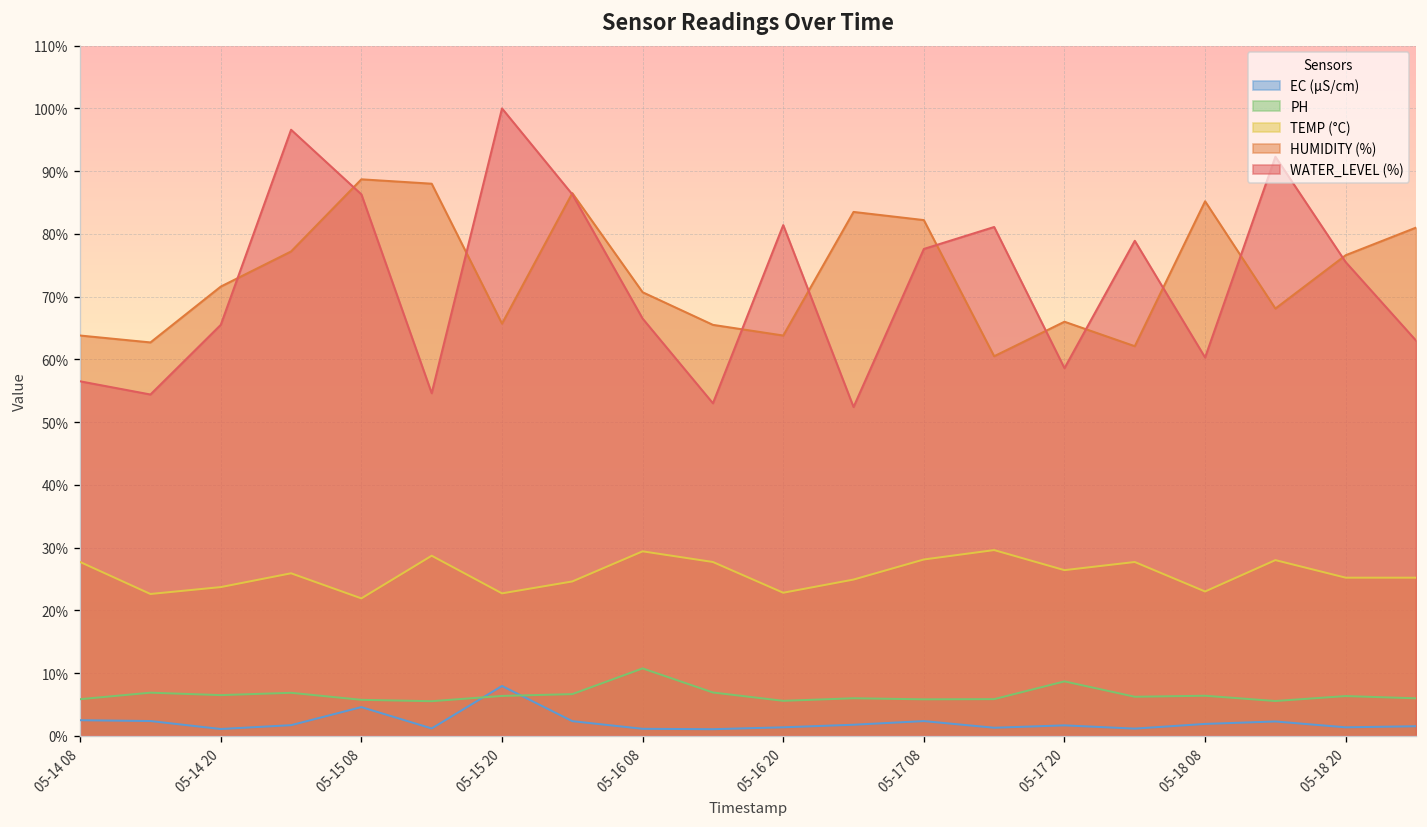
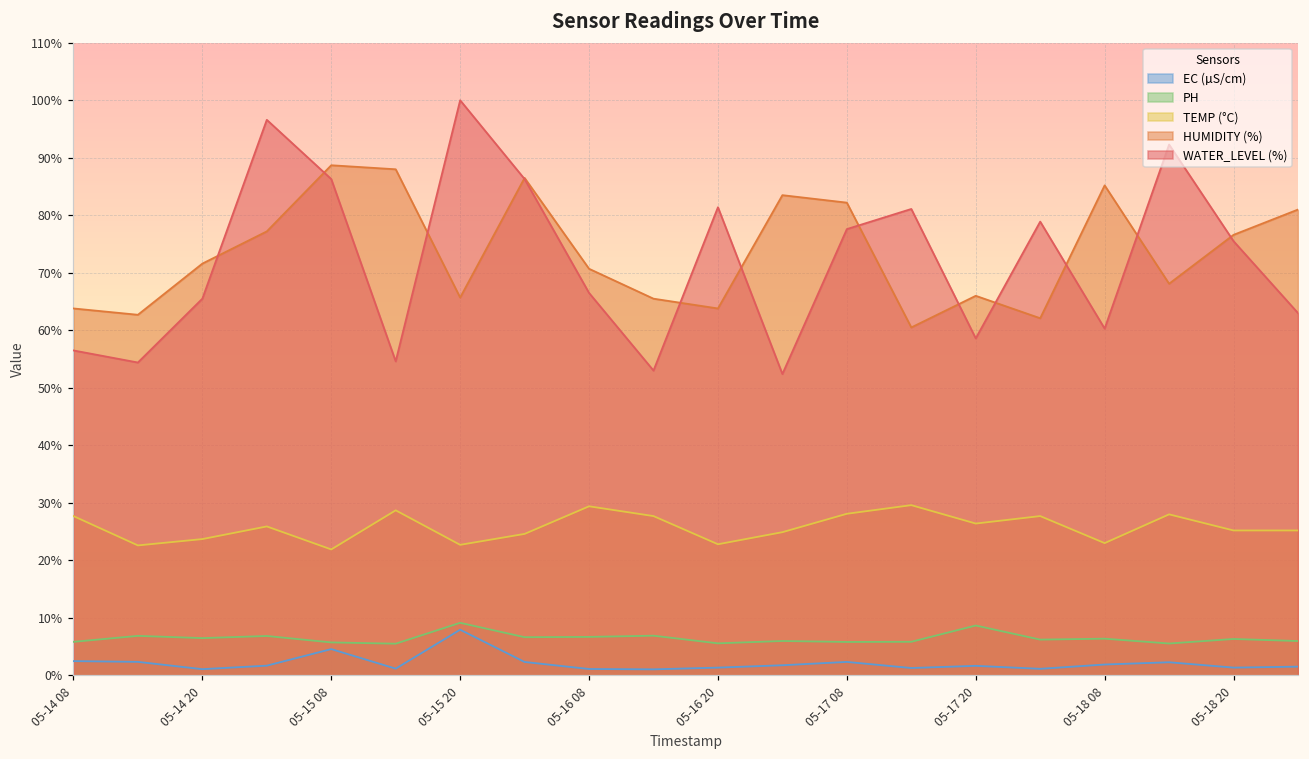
  {
    "EC (µS/cm)": {
      "05-14 08": "2%",
      "05-14 20": "1%",
      "05-15 08": "5%",
      "05-15 20": "8%",
      "05-16 08": "1%",
      "05-16 20": "1%",
      "05-17 08": "2%",
      "05-17 20": "2%",
      "05-18 08": "2%",
      "05-18 20": "1%"
    },
    "PH": {
      "05-14 08": "6%",
      "05-14 20": "6%",
      "05-15 08": "6%",
-     "05-15 20": "6%",
-     "05-16 08": "11%",
+     "05-15 20": "9%",
+     "05-16 08": "7%",
      "05-16 20": "6%",
      "05-17 08": "6%",
      "05-17 20": "9%",
      "05-18 08": "6%",
      "05-18 20": "6%"
    }
  }
